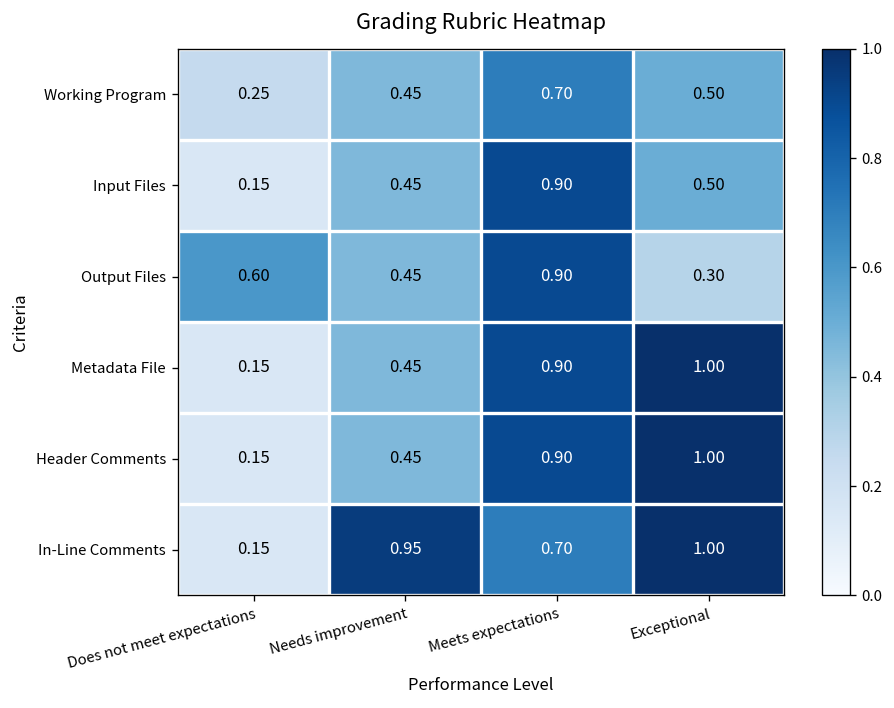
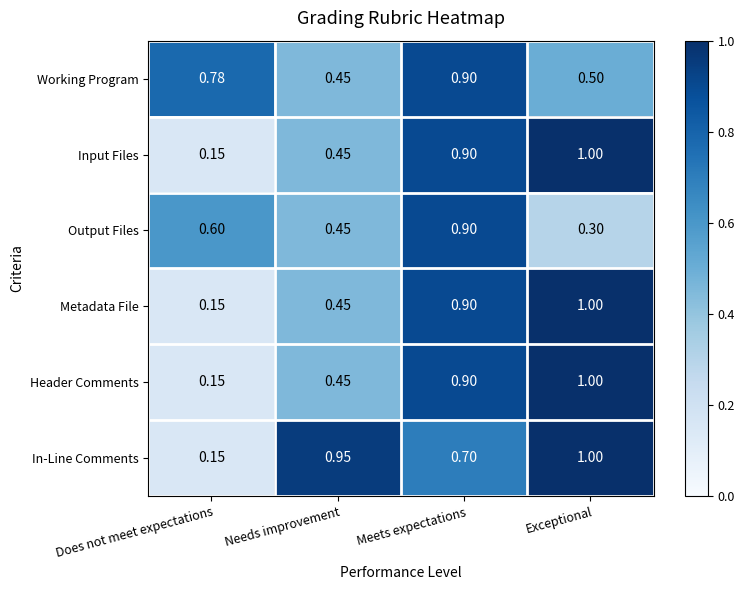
  {
    "Working Program": {
-     "Does not meet expectations": 0.25,
+     "Does not meet expectations": 0.78,
      "Needs improvement": 0.45,
-     "Meets expectations": 0.70,
+     "Meets expectations": 0.90,
      "Exceptional": 0.50
    },
    "Input Files": {
      "Does not meet expectations": 0.15,
      "Needs improvement": 0.45,
      "Meets expectations": 0.90,
-     "Exceptional": 0.50
+     "Exceptional": 1.00
    },
    "Output Files": {
      "Does not meet expectations": 0.60,
      "Needs improvement": 0.45,
      "Meets expectations": 0.90,
      "Exceptional": 0.30
    },
    "Metadata File": {
      "Does not meet expectations": 0.15,
      "Needs improvement": 0.45,
      "Meets expectations": 0.90,
      "Exceptional": 1.00
    },
    "Header Comments": {
      "Does not meet expectations": 0.15,
      "Needs improvement": 0.45,
      "Meets expectations": 0.90,
      "Exceptional": 1.00
    },
    "In-Line Comments": {
      "Does not meet expectations": 0.15,
      "Needs improvement": 0.95,
      "Meets expectations": 0.70,
      "Exceptional": 1.00
    }
  }
